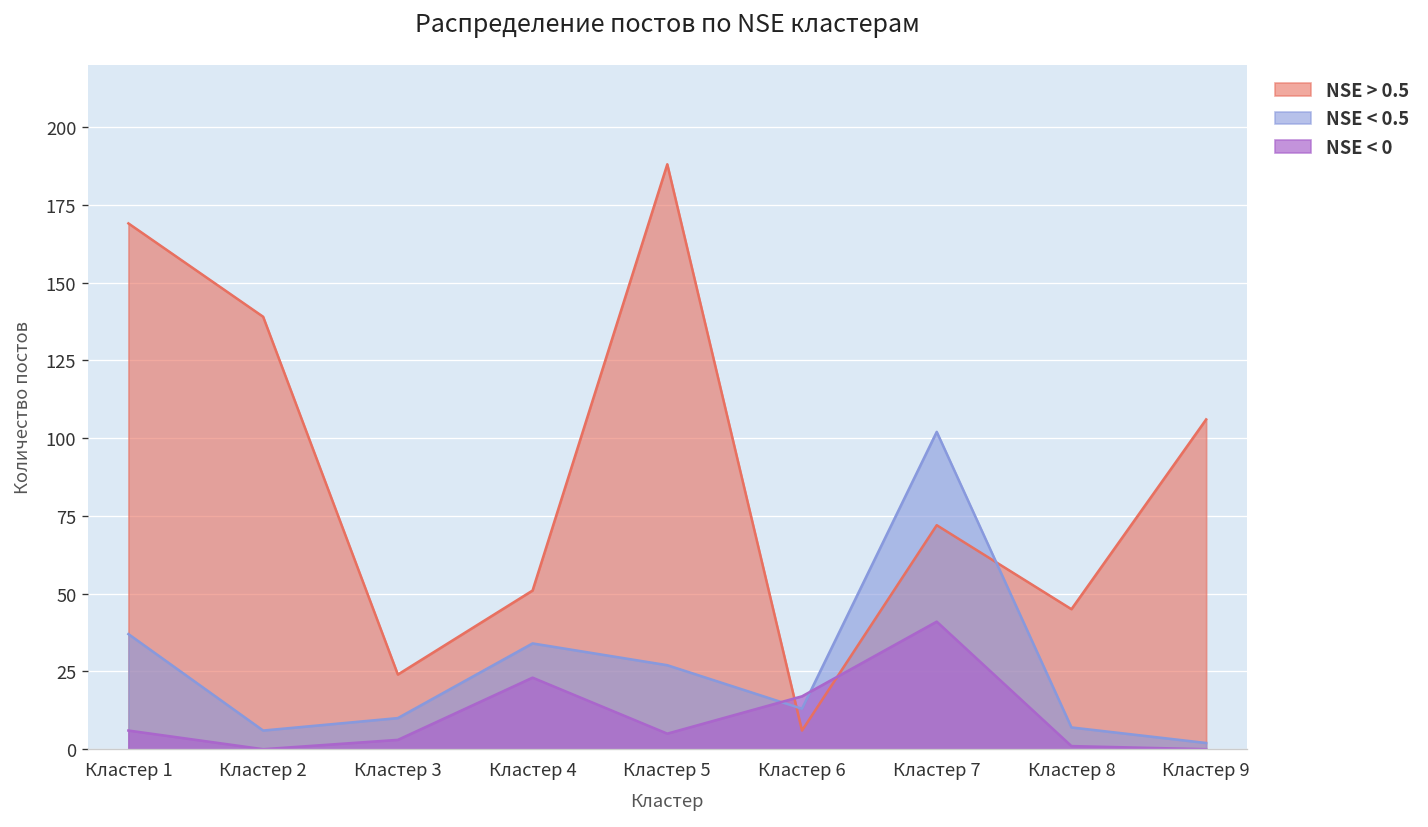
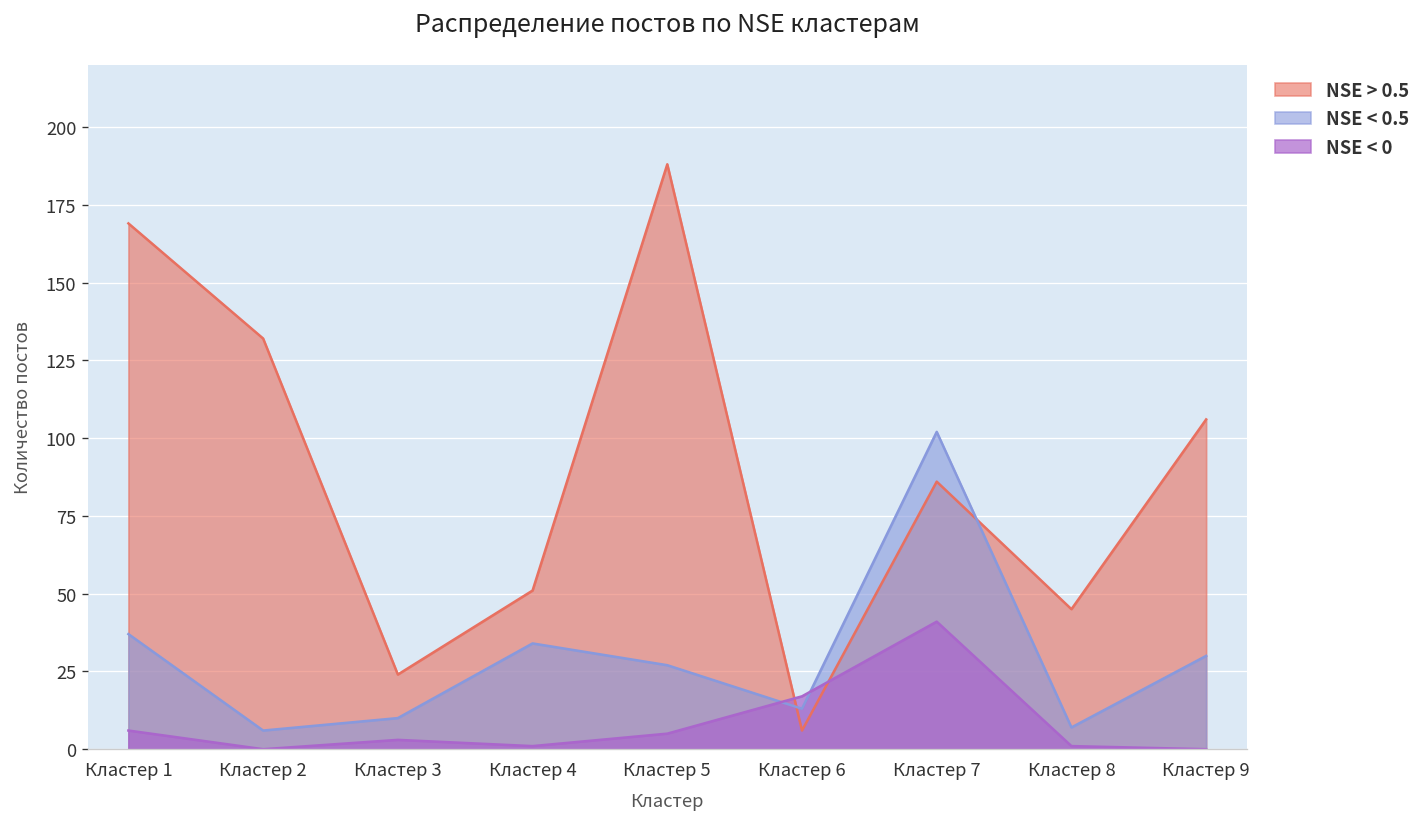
  {
    "NSE > 0.5": {
      "Кластер 1": 169,
-     "Кластер 2": 139,
+     "Кластер 2": 132,
      "Кластер 3": 24,
      "Кластер 4": 51,
      "Кластер 5": 188,
      "Кластер 6": 6,
-     "Кластер 7": 72,
+     "Кластер 7": 86,
      "Кластер 8": 45,
      "Кластер 9": 106
    },
    "NSE < 0.5": {
      "Кластер 1": 37,
      "Кластер 2": 6,
      "Кластер 3": 10,
      "Кластер 4": 34,
      "Кластер 5": 27,
      "Кластер 6": 13,
      "Кластер 7": 102,
      "Кластер 8": 7,
-     "Кластер 9": 2
+     "Кластер 9": 30
    },
    "NSE < 0": {
      "Кластер 1": 6,
      "Кластер 2": 0,
      "Кластер 3": 3,
-     "Кластер 4": 23,
+     "Кластер 4": 1,
      "Кластер 5": 5,
      "Кластер 6": 17,
      "Кластер 7": 41,
      "Кластер 8": 1,
      "Кластер 9": 0
    }
  }
